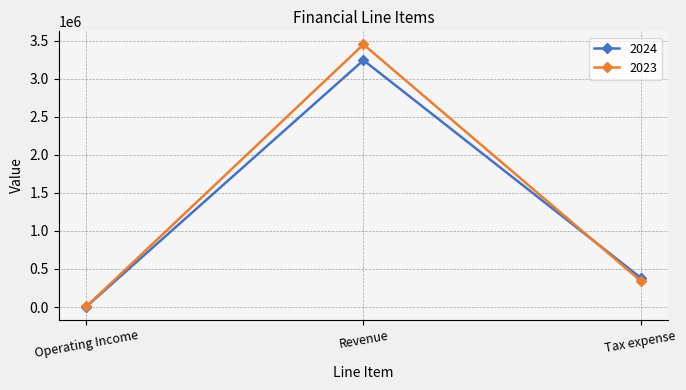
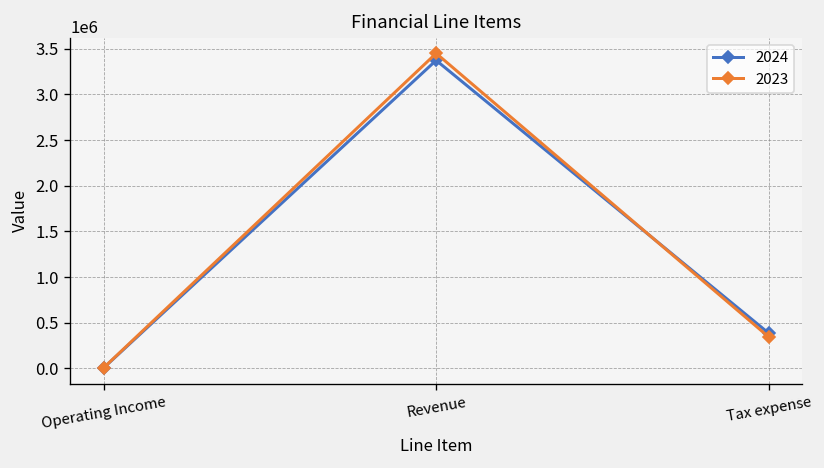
  {
    "2024": {
-     "Revenue": 3200000,
+     "Revenue": 3400000,
      "Tax expense": 400000
    },
    "2023": {
      "Revenue": 3400000,
      "Tax expense": 300000
    }
  }
